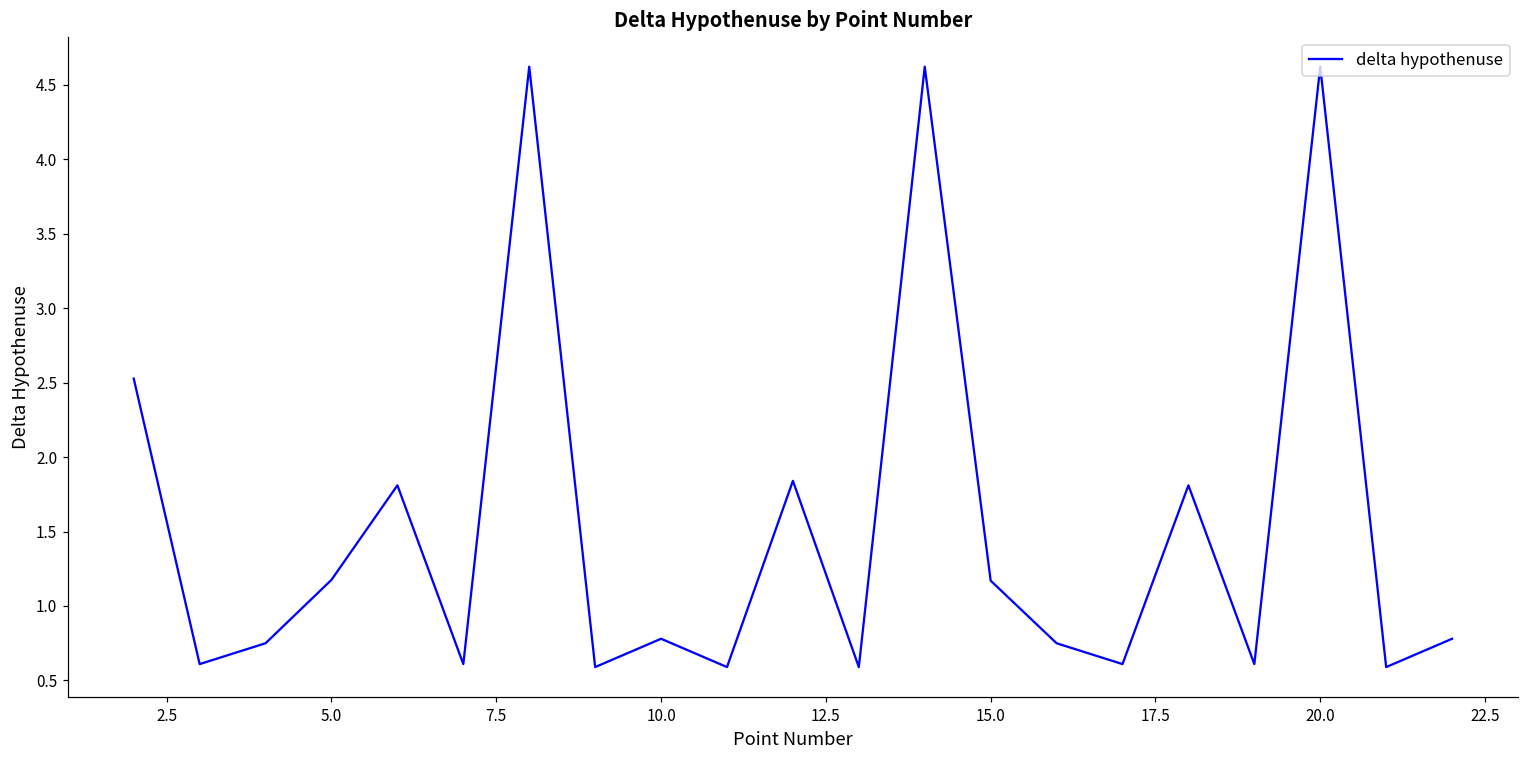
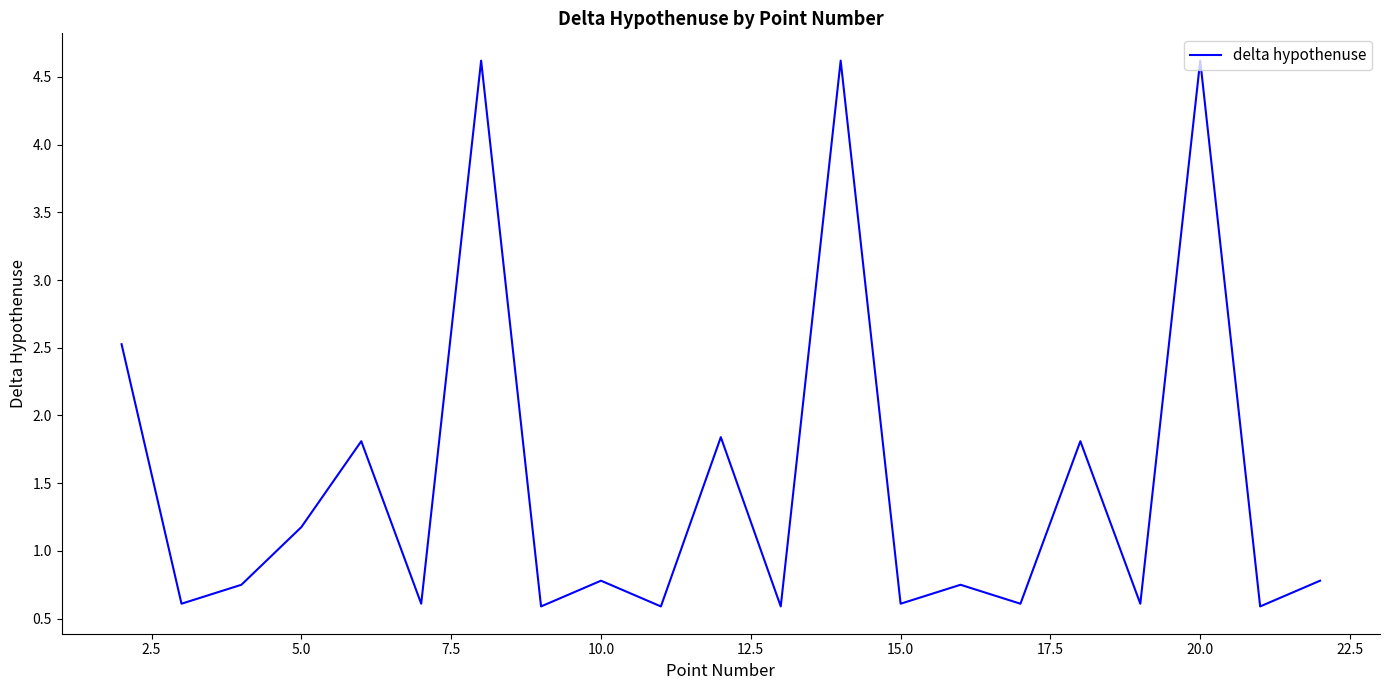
  {
    "5.0": 1.18,
    "10.0": 0.78,
-   "15.0": 1.17
+   "15.0": 0.61
  }
